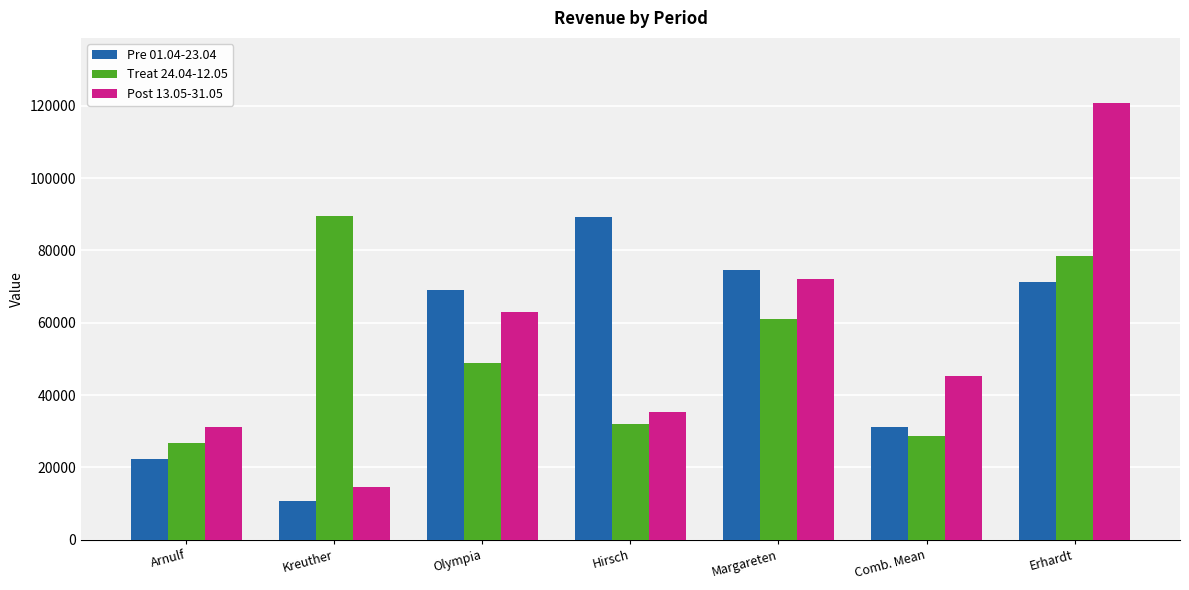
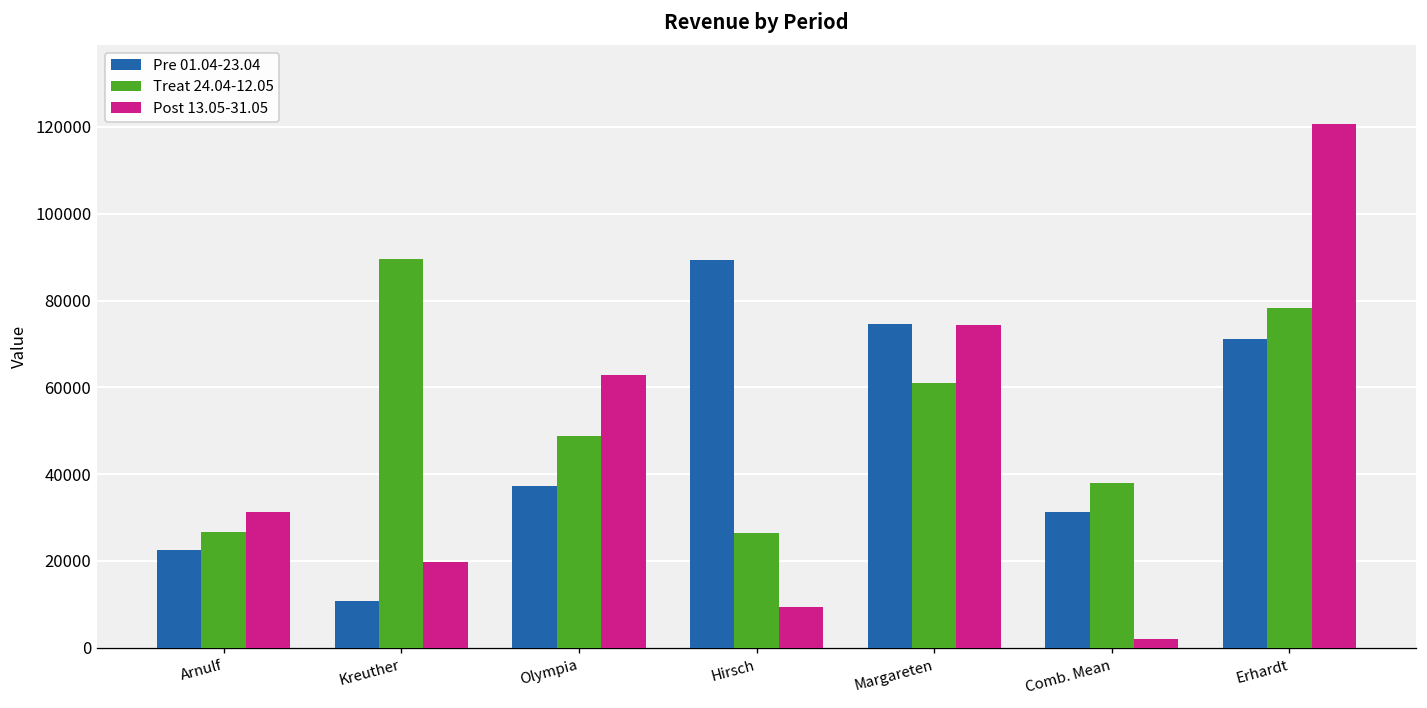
  {
    "Pre 01.04-23.04": {
      "Arnulf": 22000,
      "Kreuther": 11000,
-     "Olympia": 69000,
+     "Olympia": 37000,
      "Hirsch": 89000,
      "Margareten": 75000,
      "Comb. Mean": 31000,
      "Erhardt": 71000
    },
    "Treat 24.04-12.05": {
      "Arnulf": 27000,
      "Kreuther": 90000,
      "Olympia": 49000,
-     "Hirsch": 32000,
+     "Hirsch": 26000,
      "Margareten": 61000,
-     "Comb. Mean": 29000,
+     "Comb. Mean": 38000,
      "Erhardt": 78000
    },
    "Post 13.05-31.05": {
      "Arnulf": 31000,
-     "Kreuther": 15000,
+     "Kreuther": 20000,
      "Olympia": 63000,
-     "Hirsch": 35000,
-     "Margareten": 72000,
-     "Comb. Mean": 45000,
+     "Hirsch": 9000,
+     "Margareten": 74000,
+     "Comb. Mean": 2000,
      "Erhardt": 121000
    }
  }
